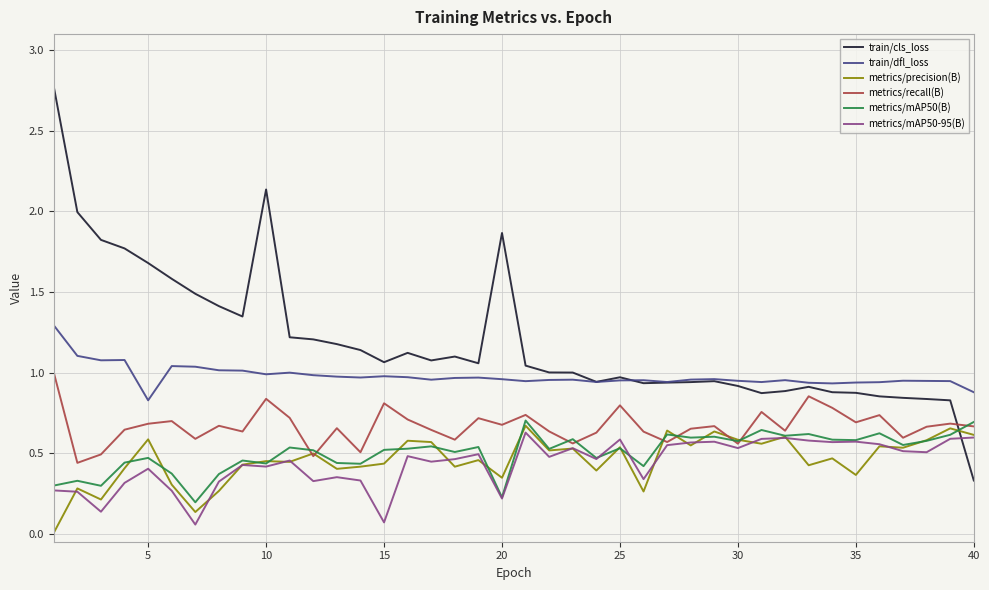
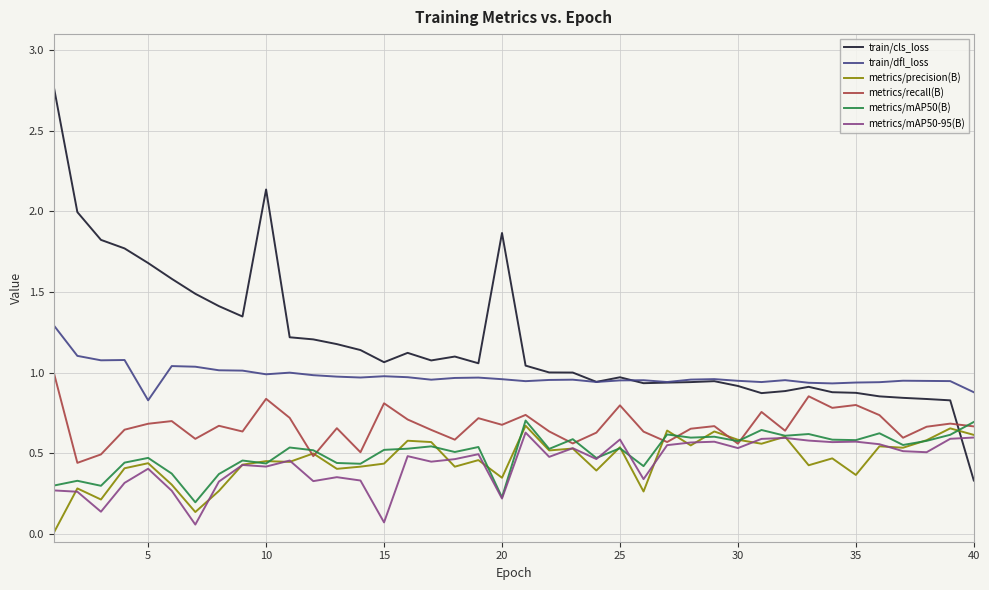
  {
    "train/cls_loss": {
      "5": 1.68,
      "10": 2.14,
      "15": 1.06,
      "20": 1.87,
      "25": 0.97,
      "30": 0.92,
      "35": 0.87,
      "40": 0.33
    },
    "train/dfl_loss": {
      "5": 0.83,
      "10": 0.99,
      "15": 0.98,
      "20": 0.96,
      "25": 0.95,
      "30": 0.95,
      "35": 0.94,
      "40": 0.88
    },
    "metrics/precision(B)": {
-     "5": 0.59,
+     "5": 0.44,
      "15": 0.43,
      "20": 0.35,
      "35": 0.36,
      "40": 0.61
    },
    "metrics/recall(B)": {
      "5": 0.68,
      "10": 0.84,
      "15": 0.81,
      "20": 0.68,
      "25": 0.80,
      "30": 0.56,
-     "35": 0.69,
+     "35": 0.80,
      "40": 0.67
    },
    "metrics/mAP50(B)": {
      "5": 0.47,
      "15": 0.52,
      "40": 0.69
    },
    "metrics/mAP50-95(B)": {
      "5": 0.40,
      "10": 0.42,
      "15": 0.07,
      "25": 0.58,
      "30": 0.53,
      "40": 0.60
    }
  }
